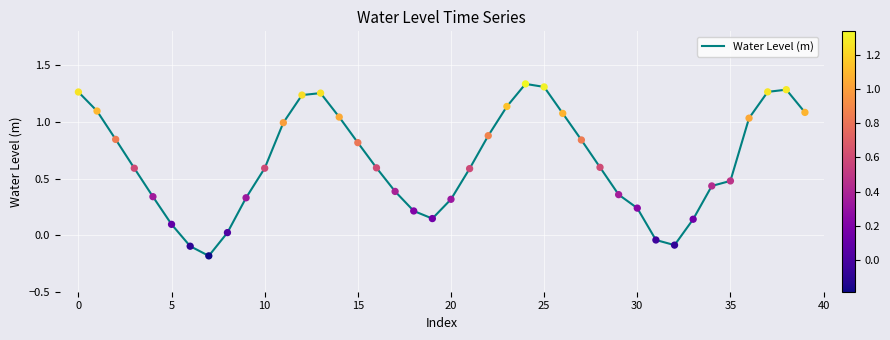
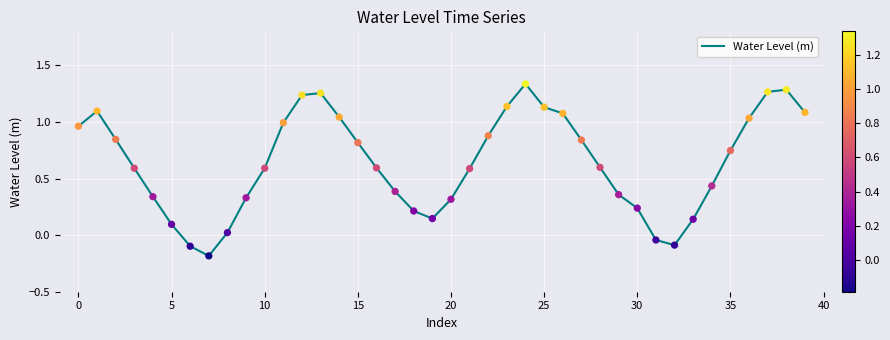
  {
-   "0": 1.26,
+   "0": 0.96,
    "5": 0.10,
    "10": 0.59,
    "15": 0.82,
    "20": 0.32,
-   "25": 1.31,
+   "25": 1.13,
    "30": 0.24,
-   "35": 0.48
+   "35": 0.75
  }
